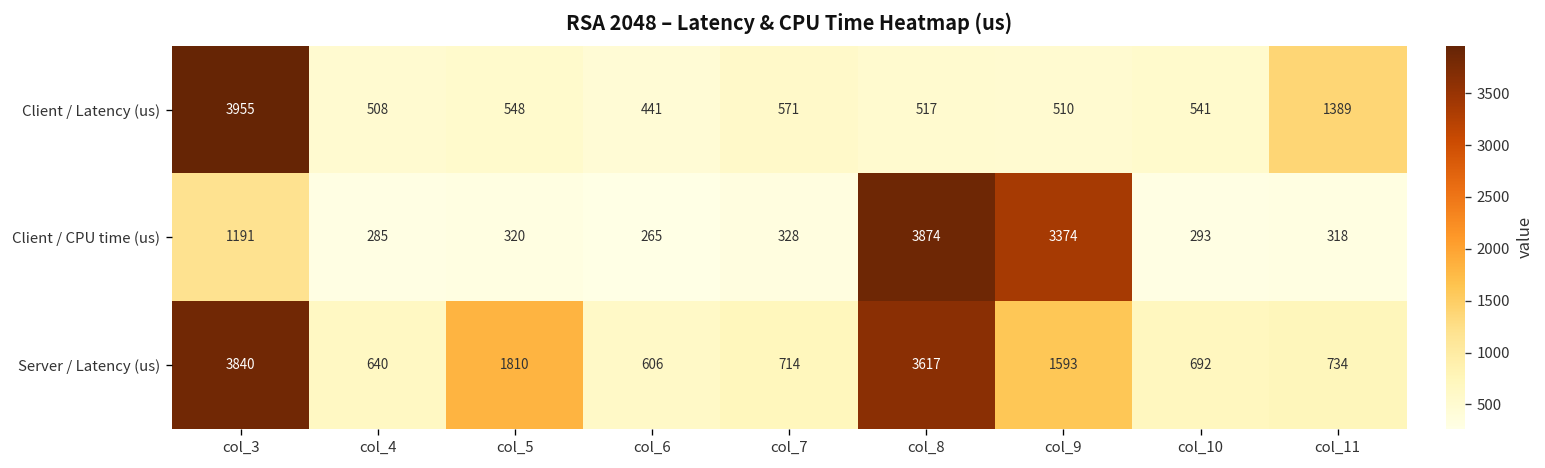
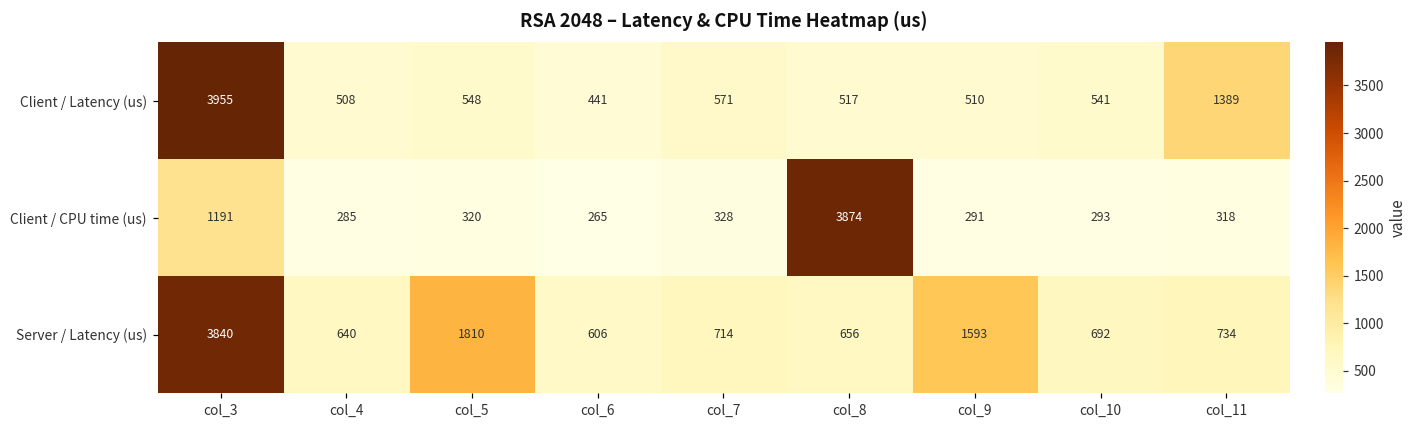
  {
    "Client / Latency (us)": {
      "col_3": 3955,
      "col_4": 508,
      "col_5": 548,
      "col_6": 441,
      "col_7": 571,
      "col_8": 517,
      "col_9": 510,
      "col_10": 541,
      "col_11": 1389
    },
    "Client / CPU time (us)": {
      "col_3": 1191,
      "col_4": 285,
      "col_5": 320,
      "col_6": 265,
      "col_7": 328,
      "col_8": 3874,
-     "col_9": 3374,
+     "col_9": 291,
      "col_10": 293,
      "col_11": 318
    },
    "Server / Latency (us)": {
      "col_3": 3840,
      "col_4": 640,
      "col_5": 1810,
      "col_6": 606,
      "col_7": 714,
-     "col_8": 3617,
+     "col_8": 656,
      "col_9": 1593,
      "col_10": 692,
      "col_11": 734
    }
  }
